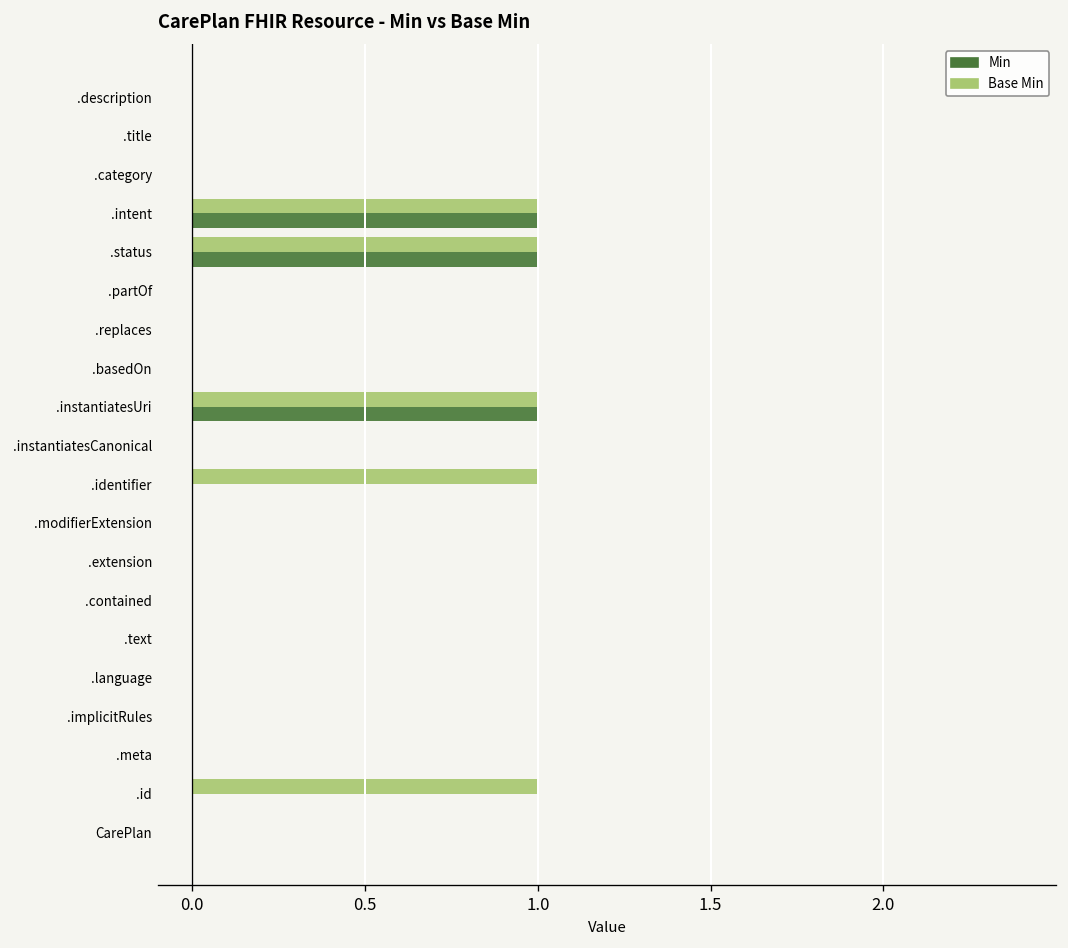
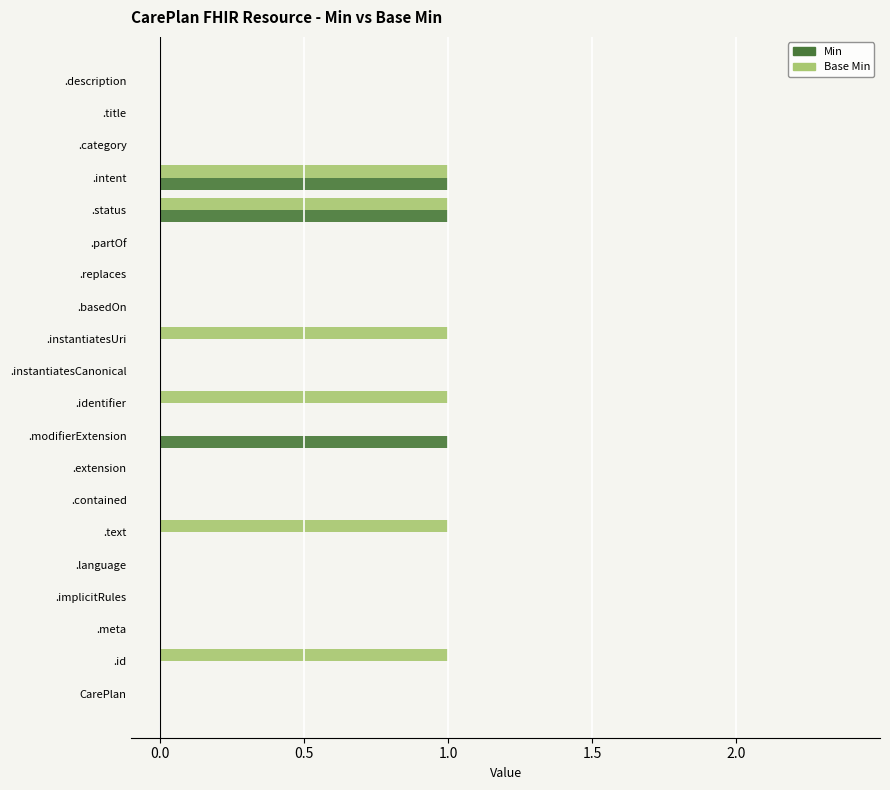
  {
    "Min": {
      ".description": 0,
      ".title": 0,
      ".category": 0,
      ".intent": 1,
      ".status": 1,
      ".partOf": 0,
      ".replaces": 0,
      ".basedOn": 0,
-     ".instantiatesUri": 1,
+     ".instantiatesUri": 0,
      ".instantiatesCanonical": 0,
      ".identifier": 0,
-     ".modifierExtension": 0,
+     ".modifierExtension": 1,
      ".extension": 0,
      ".contained": 0,
      ".text": 0,
      ".language": 0,
      ".implicitRules": 0,
      ".meta": 0,
      ".id": 0,
      "CarePlan": 0
    },
    "Base Min": {
      ".description": 0,
      ".title": 0,
      ".category": 0,
      ".intent": 1,
      ".status": 1,
      ".partOf": 0,
      ".replaces": 0,
      ".basedOn": 0,
      ".instantiatesUri": 1,
      ".instantiatesCanonical": 0,
      ".identifier": 1,
      ".modifierExtension": 0,
      ".extension": 0,
      ".contained": 0,
-     ".text": 0,
+     ".text": 1,
      ".language": 0,
      ".implicitRules": 0,
      ".meta": 0,
      ".id": 1,
      "CarePlan": 0
    }
  }
